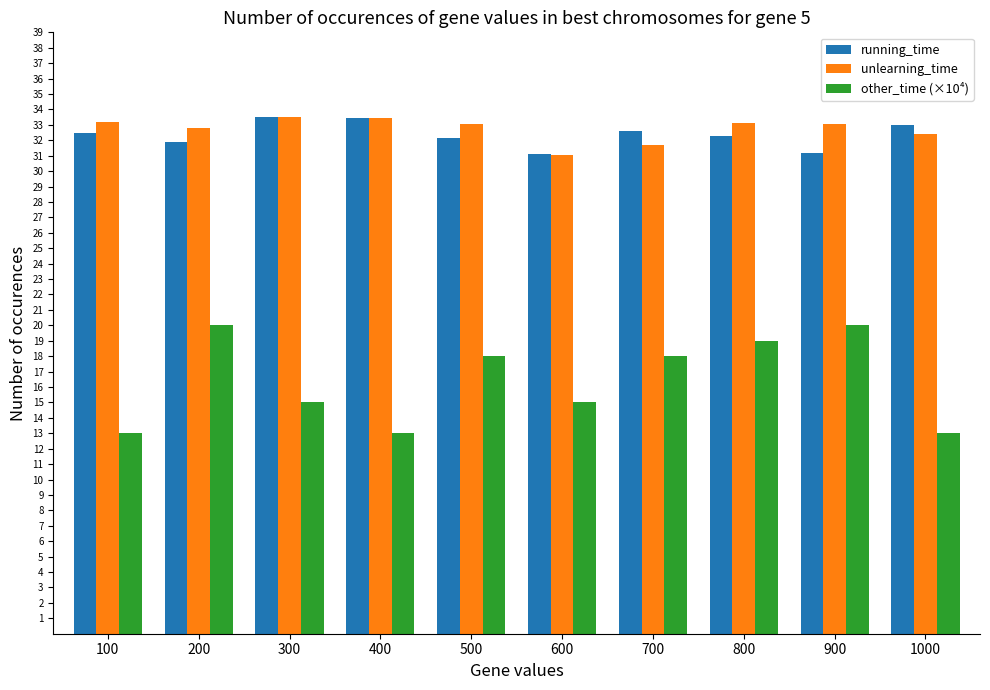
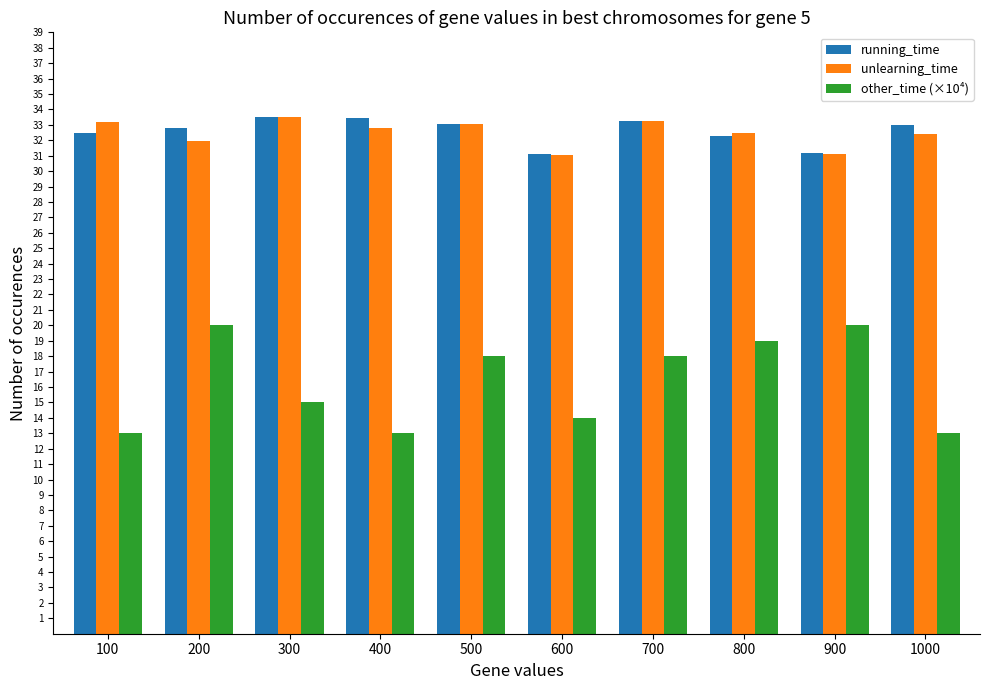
  {
    "running_time": {
      "100": 32.5,
-     "200": 31.9,
+     "200": 32.8,
      "300": 33.5,
      "400": 33.4,
-     "500": 32.2,
+     "500": 33.1,
      "600": 31.1,
-     "700": 32.6,
+     "700": 33.2,
      "800": 32.3,
      "900": 31.2,
      "1000": 33.0
    },
    "unlearning_time": {
      "100": 33.2,
-     "200": 32.8,
+     "200": 32.0,
      "300": 33.5,
-     "400": 33.4,
+     "400": 32.8,
      "500": 33.1,
      "600": 31.0,
-     "700": 31.7,
-     "800": 33.2,
-     "900": 33.1,
+     "700": 33.2,
+     "800": 32.5,
+     "900": 31.1,
      "1000": 32.4
    },
    "other_time (×10⁴)": {
      "100": 13.0,
      "200": 20.0,
      "300": 15.0,
      "400": 13.0,
      "500": 18.0,
-     "600": 15.0,
+     "600": 14.0,
      "700": 18.0,
      "800": 19.0,
      "900": 20.0,
      "1000": 13.0
    }
  }
